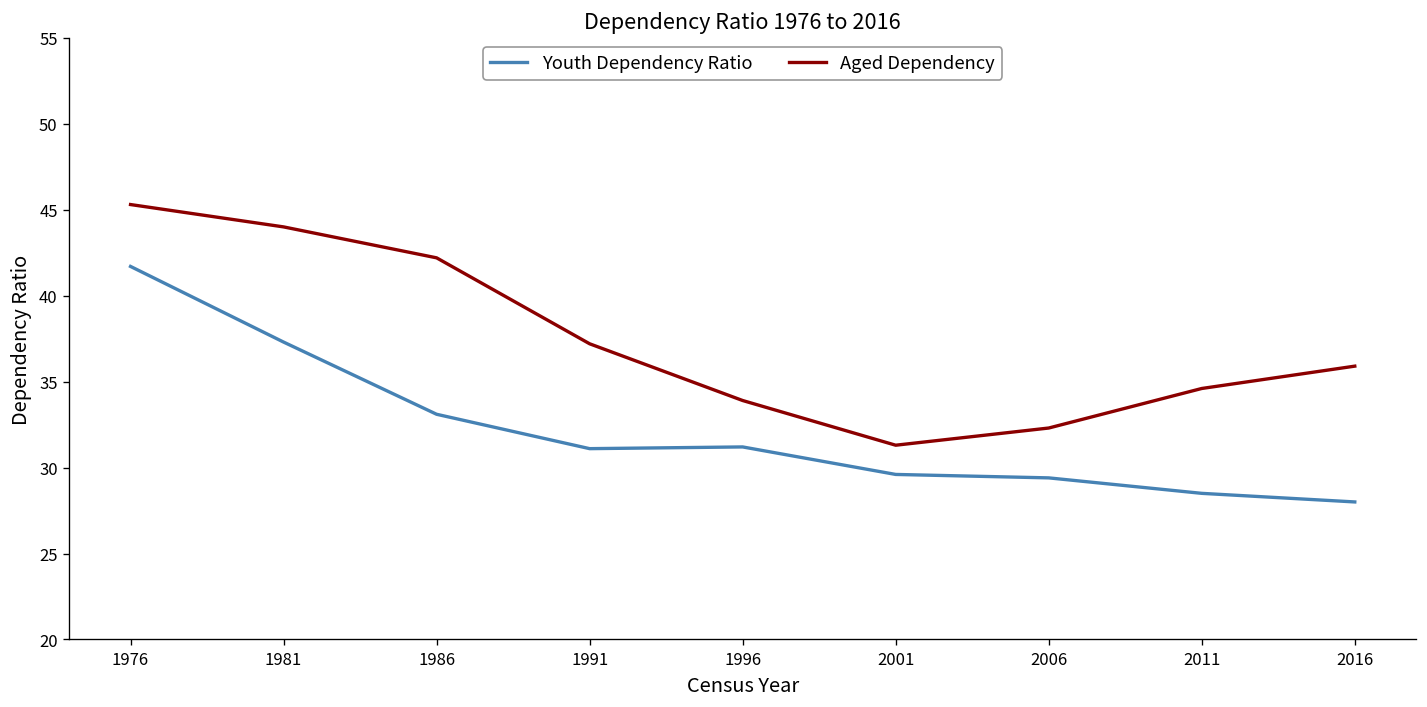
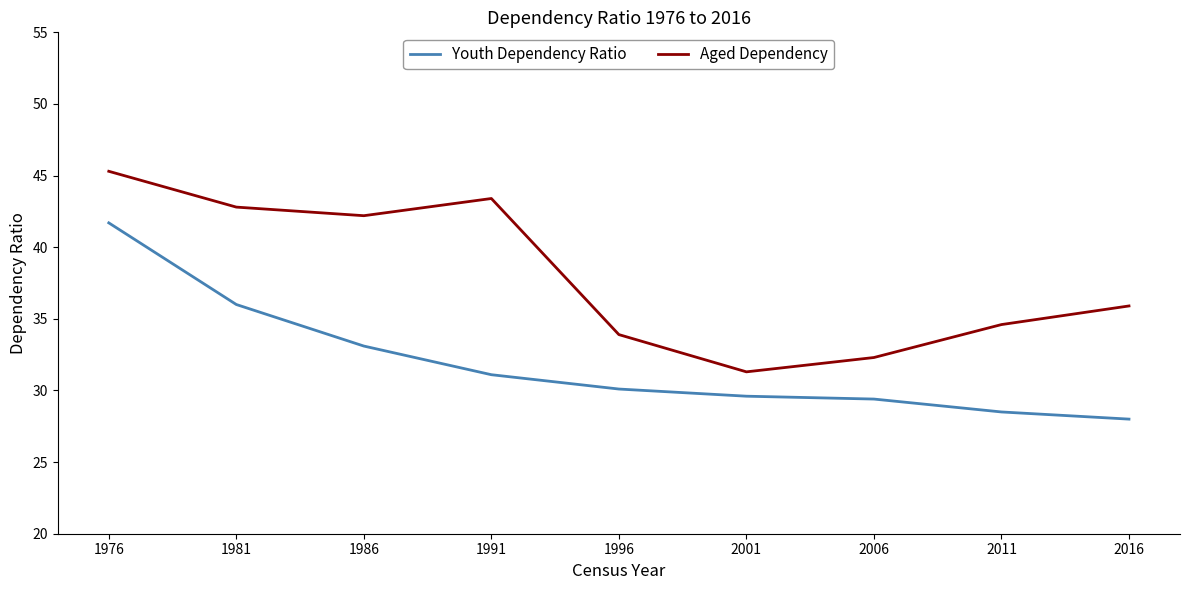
  {
    "Youth Dependency Ratio": {
      "1976": 41.7,
-     "1981": 37.3,
+     "1981": 36.0,
      "1986": 33.1,
      "1991": 31.1,
-     "1996": 31.2,
+     "1996": 30.1,
      "2001": 29.6,
      "2006": 29.4,
      "2011": 28.5,
      "2016": 28.0
    },
    "Aged Dependency": {
      "1976": 45.3,
-     "1981": 44.0,
+     "1981": 42.8,
      "1986": 42.2,
-     "1991": 37.2,
+     "1991": 43.4,
      "1996": 33.9,
      "2001": 31.3,
      "2006": 32.3,
      "2011": 34.6,
      "2016": 35.9
    }
  }
